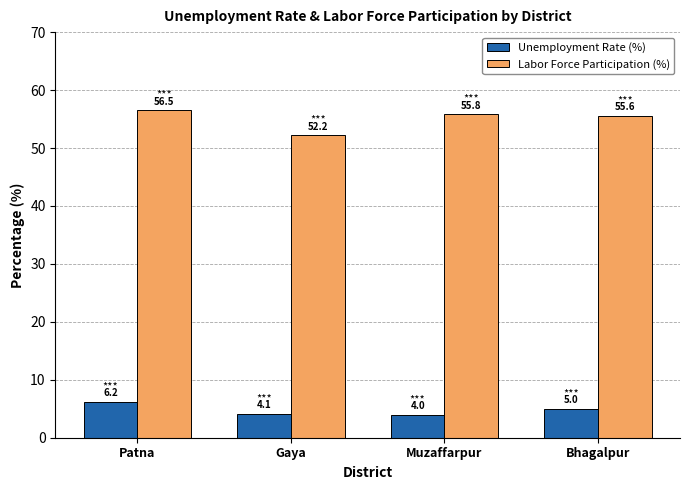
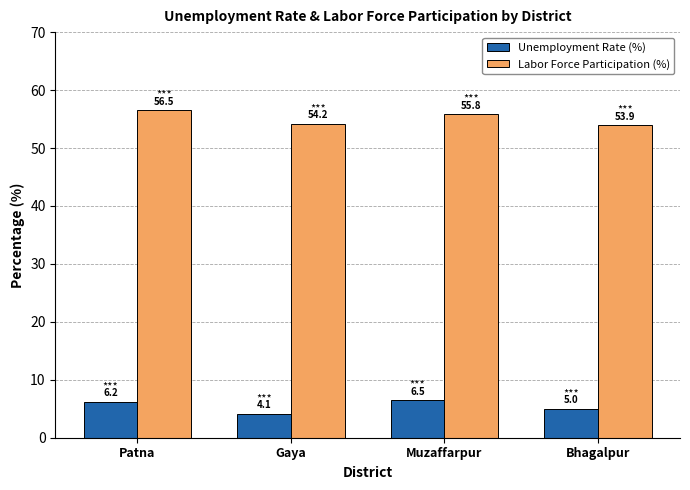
  {
    "Unemployment Rate (%)": {
-     "Muzaffarpur": 4.0
+     "Muzaffarpur": 6.5
    },
    "Labor Force Participation (%)": {
-     "Gaya": 52.2,
-     "Bhagalpur": 55.6
+     "Gaya": 54.2,
+     "Bhagalpur": 53.9
    }
  }
